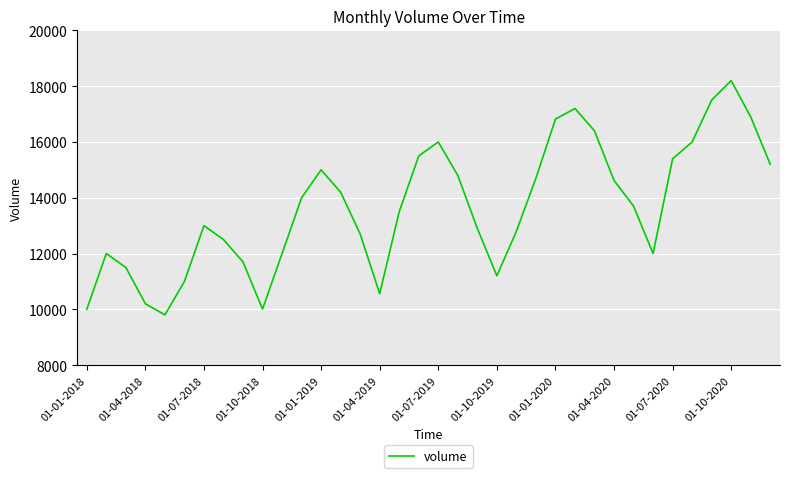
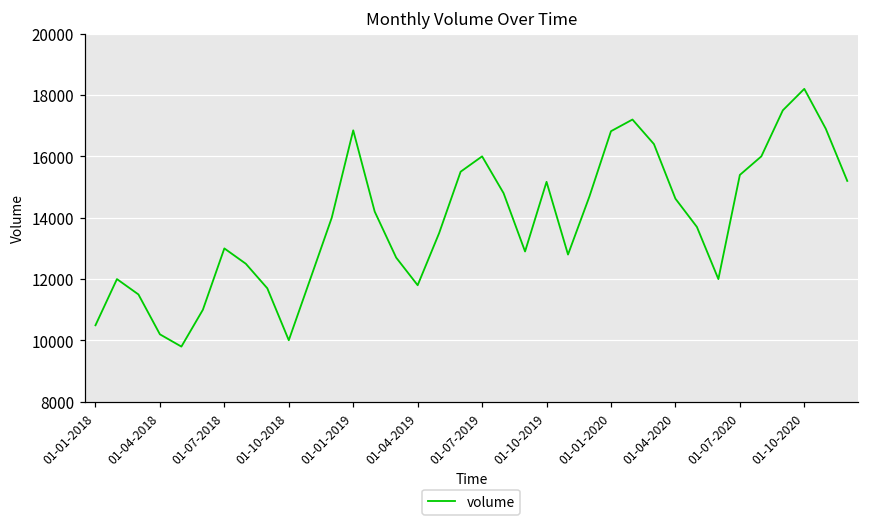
  {
-   "01-01-2018": 10000,
+   "01-01-2018": 10500,
    "01-04-2018": 10200,
    "01-07-2018": 13000,
    "01-10-2018": 10000,
-   "01-01-2019": 15000,
-   "01-04-2019": 10600,
+   "01-01-2019": 16800,
+   "01-04-2019": 11800,
    "01-07-2019": 16000,
-   "01-10-2019": 11200,
+   "01-10-2019": 15200,
    "01-01-2020": 16800,
    "01-04-2020": 14600,
    "01-07-2020": 15400,
    "01-10-2020": 18200
  }
